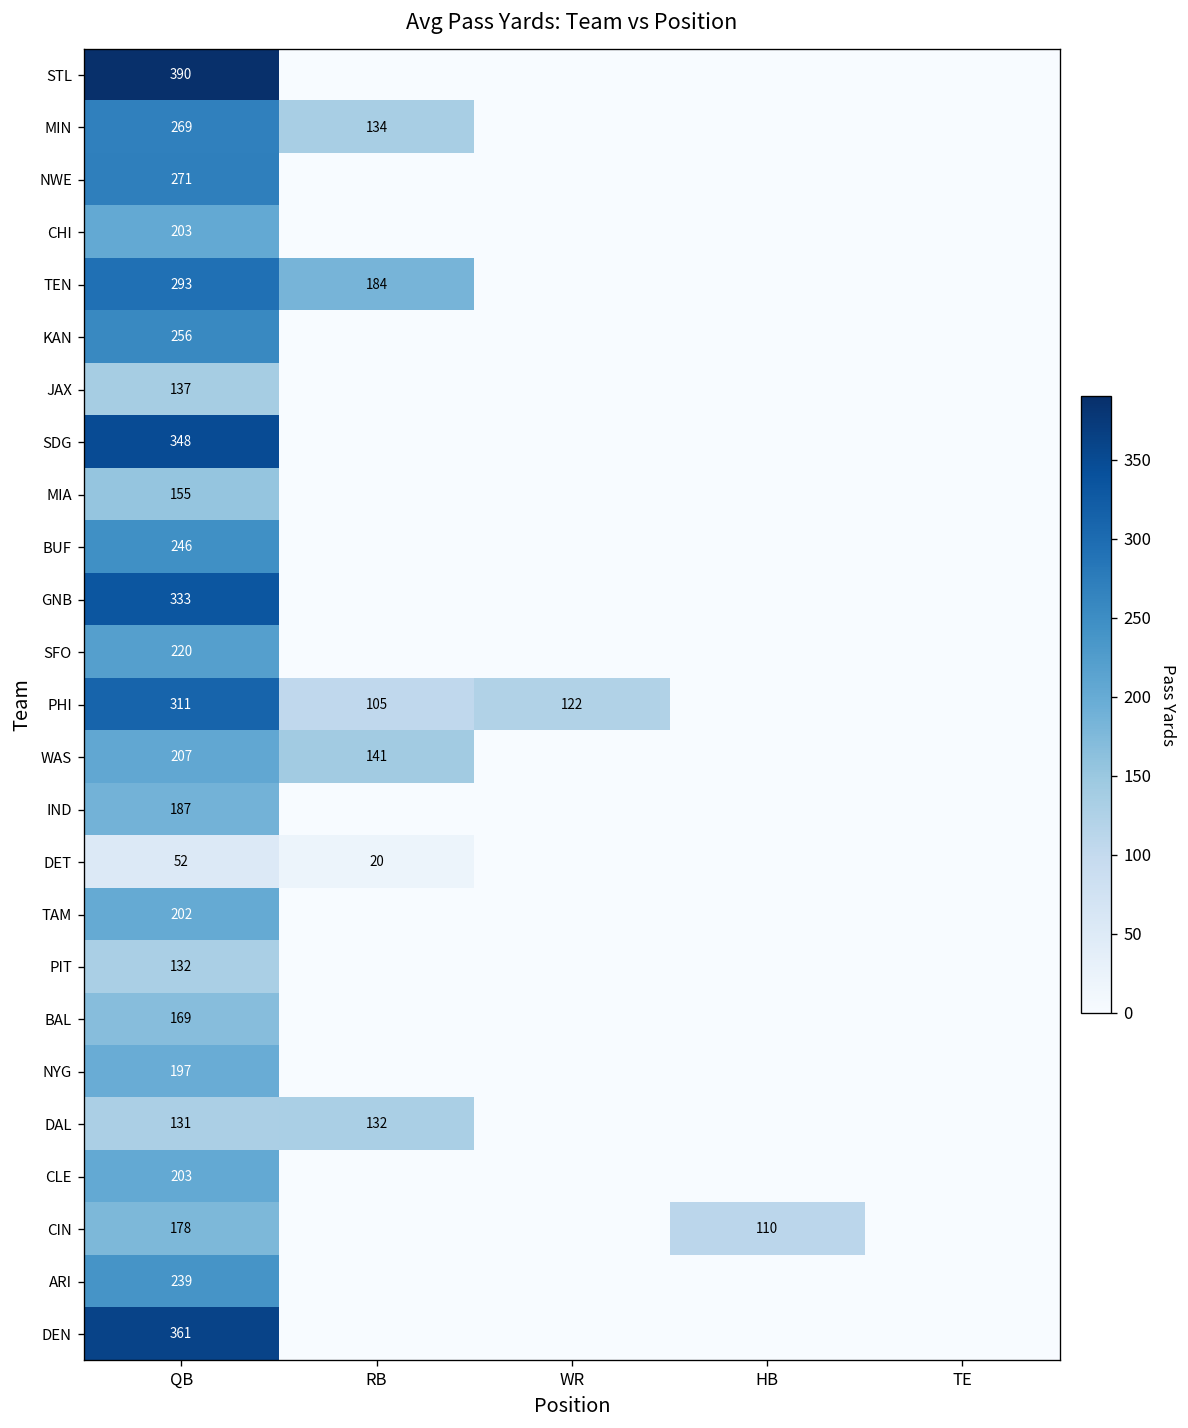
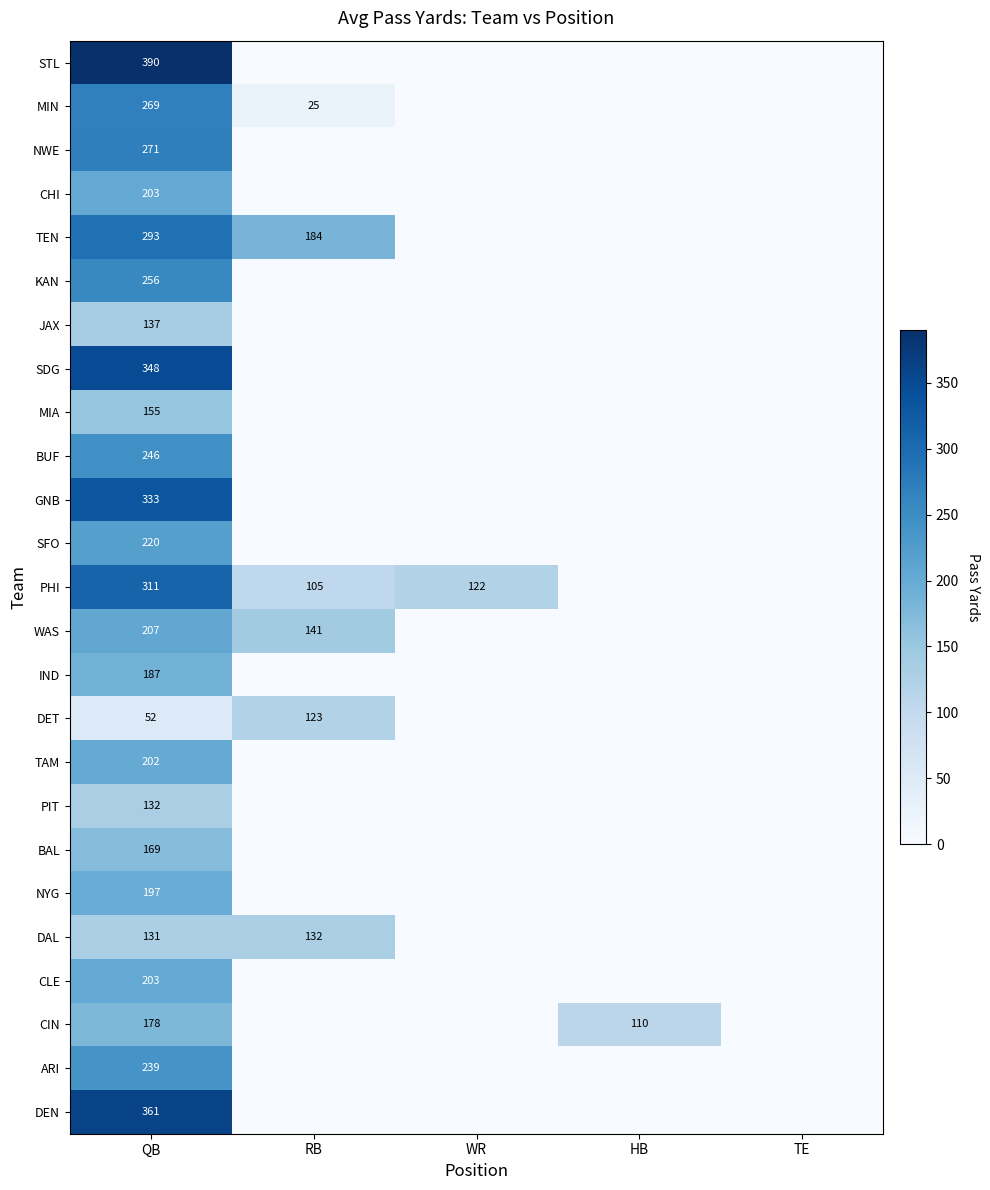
  {
    "STL": {
      "QB": 390
    },
    "MIN": {
      "QB": 269,
-     "RB": 134
+     "RB": 25
    },
    "NWE": {
      "QB": 271
    },
    "CHI": {
      "QB": 203
    },
    "TEN": {
      "QB": 293,
      "RB": 184
    },
    "KAN": {
      "QB": 256
    },
    "JAX": {
      "QB": 137
    },
    "SDG": {
      "QB": 348
    },
    "MIA": {
      "QB": 155
    },
    "BUF": {
      "QB": 246
    },
    "GNB": {
      "QB": 333
    },
    "SFO": {
      "QB": 220
    },
    "PHI": {
      "QB": 311,
      "RB": 105,
      "WR": 122
    },
    "WAS": {
      "QB": 207,
      "RB": 141
    },
    "IND": {
      "QB": 187
    },
    "DET": {
      "QB": 52,
-     "RB": 20
+     "RB": 123
    },
    "TAM": {
      "QB": 202
    },
    "PIT": {
      "QB": 132
    },
    "BAL": {
      "QB": 169
    },
    "NYG": {
      "QB": 197
    },
    "DAL": {
      "QB": 131,
      "RB": 132
    },
    "CLE": {
      "QB": 203
    },
    "CIN": {
      "QB": 178,
      "HB": 110
    },
    "ARI": {
      "QB": 239
    },
    "DEN": {
      "QB": 361
    }
  }
